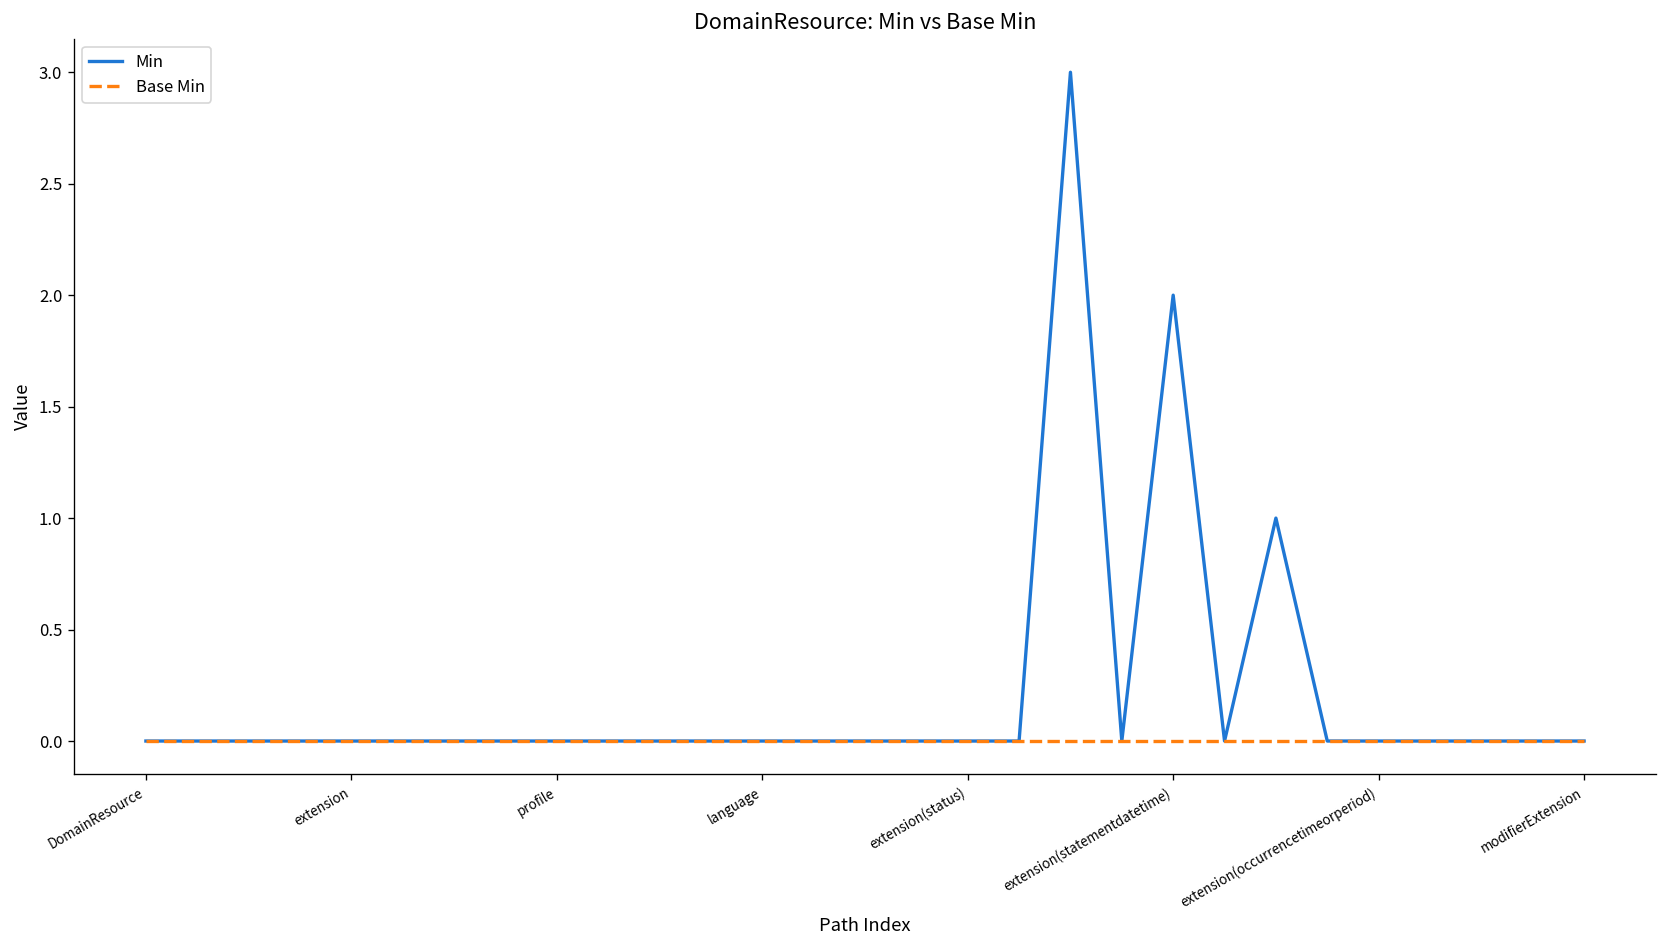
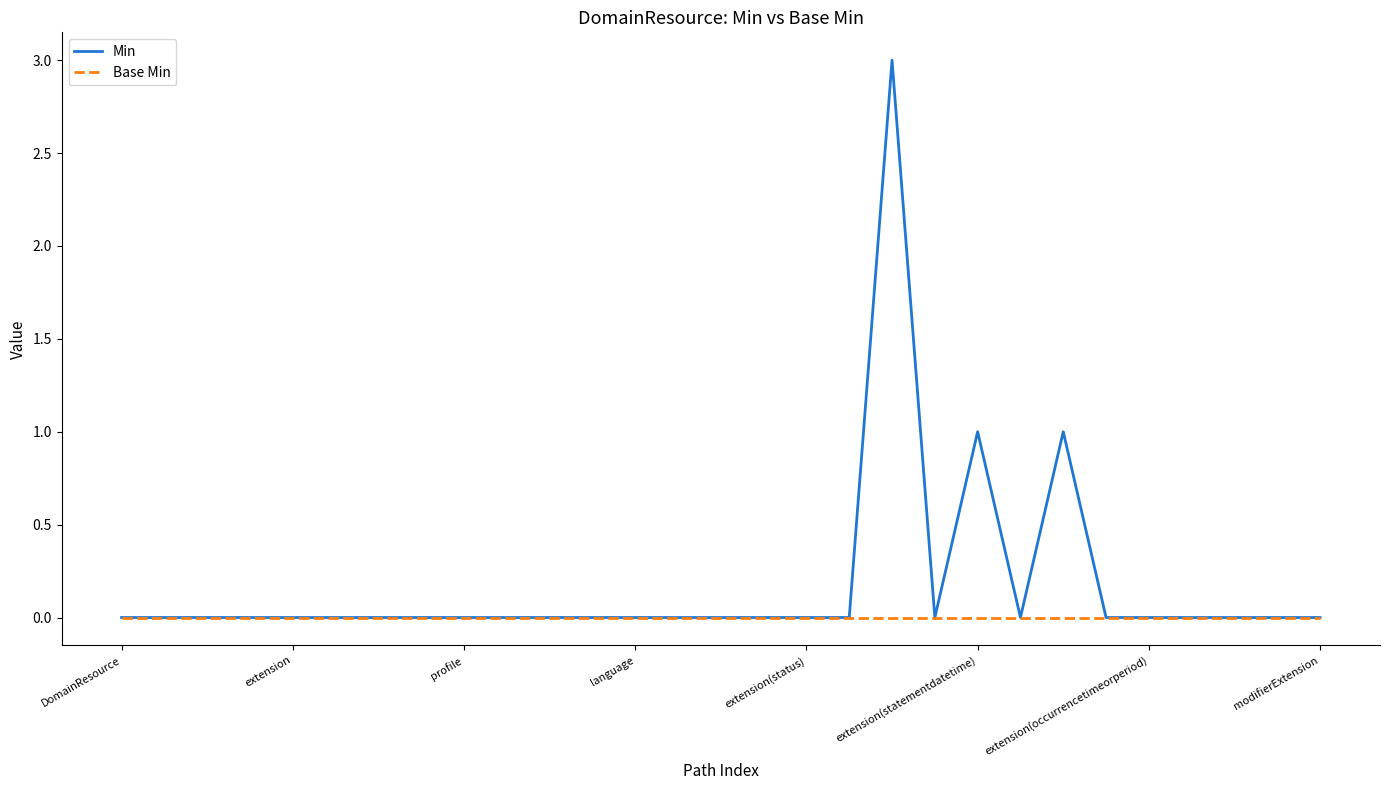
  {
    "Min": {
-     "extension(statementdatetime)": 2
+     "extension(statementdatetime)": 1
    },
    "Base Min": {
      "extension(statementdatetime)": 0
    }
  }
